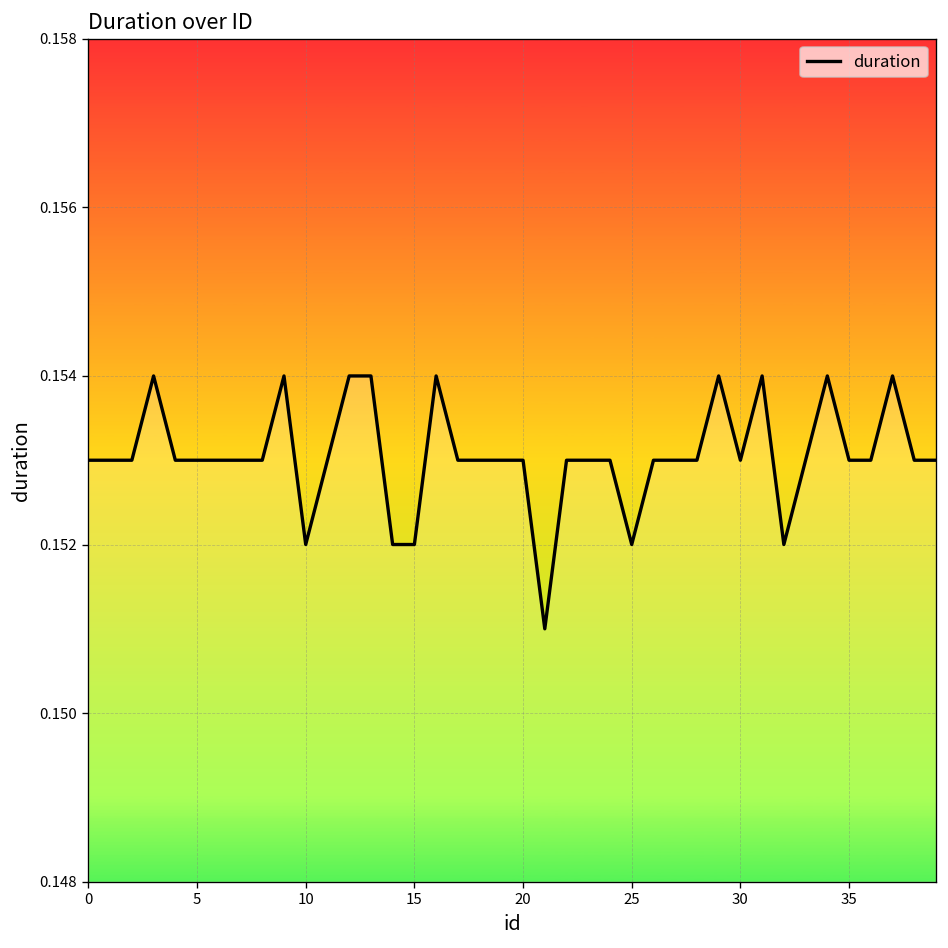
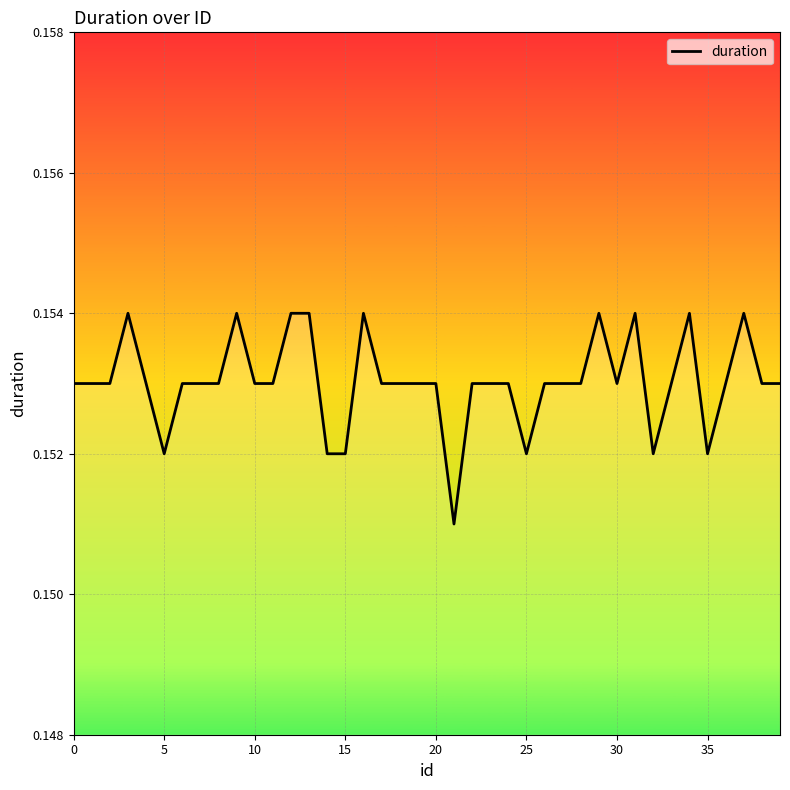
  {
    "0": 0.153,
-   "5": 0.153,
-   "10": 0.152,
+   "5": 0.152,
+   "10": 0.153,
    "15": 0.152,
    "20": 0.153,
    "25": 0.152,
    "30": 0.153,
-   "35": 0.153
+   "35": 0.152
  }
